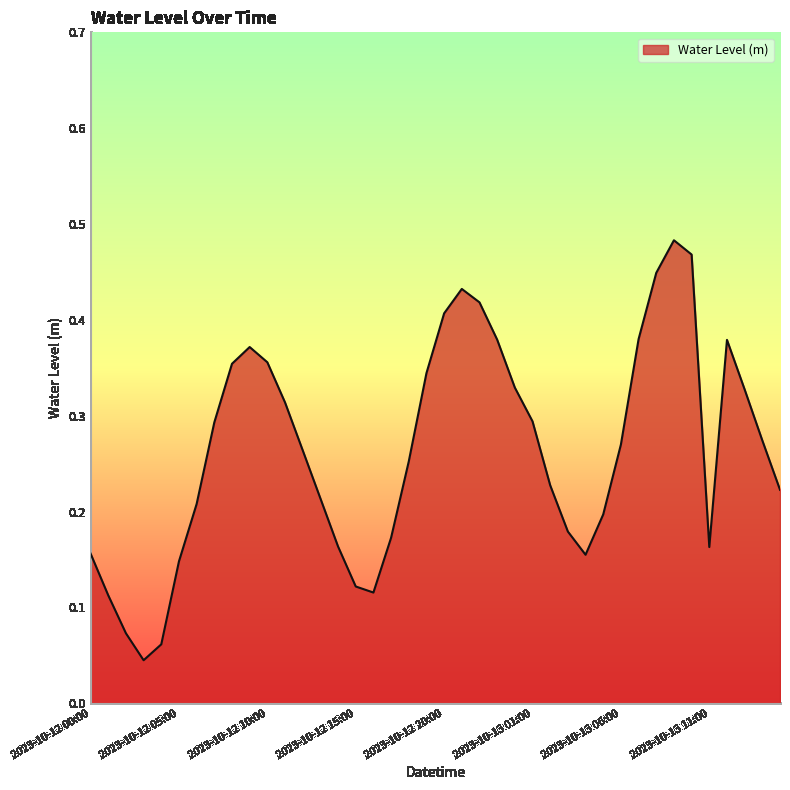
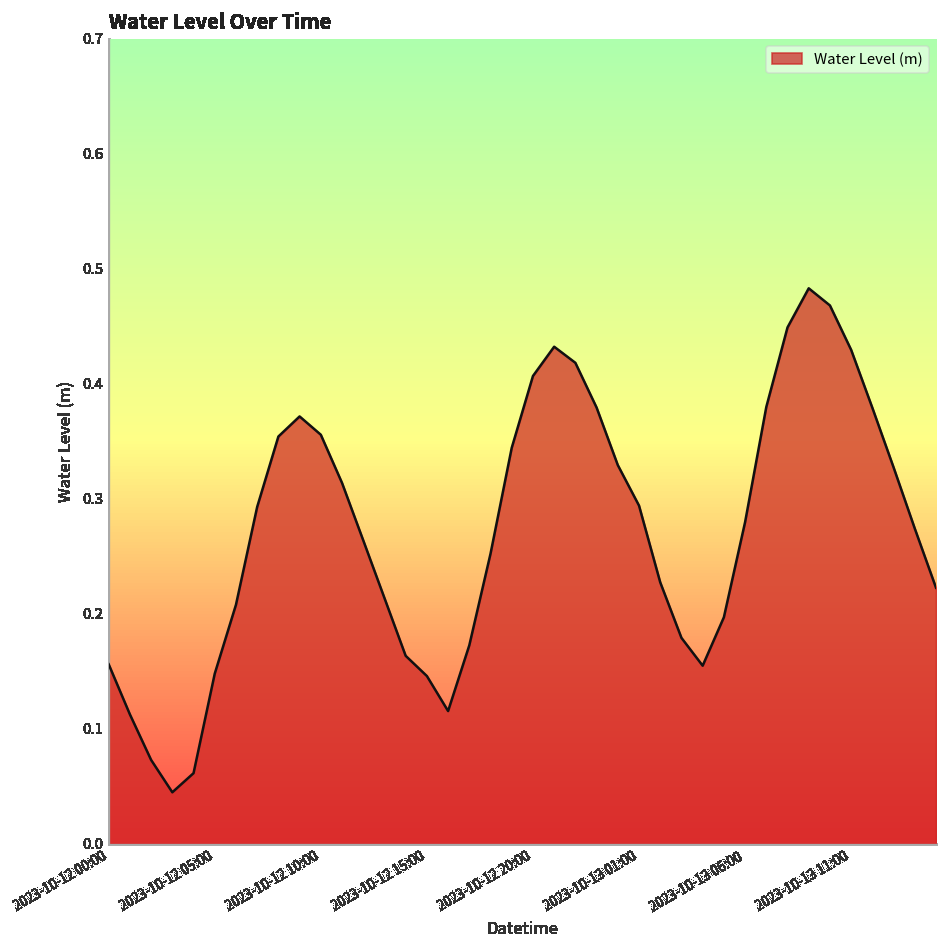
  {
    "2023-10-12 00:00": 0.16,
    "2023-10-12 05:00": 0.15,
    "2023-10-12 10:00": 0.36,
-   "2023-10-12 15:00": 0.12,
+   "2023-10-12 15:00": 0.15,
    "2023-10-12 20:00": 0.41,
    "2023-10-13 01:00": 0.29,
-   "2023-10-13 06:00": 0.27,
-   "2023-10-13 11:00": 0.16
+   "2023-10-13 06:00": 0.28,
+   "2023-10-13 11:00": 0.43
  }
